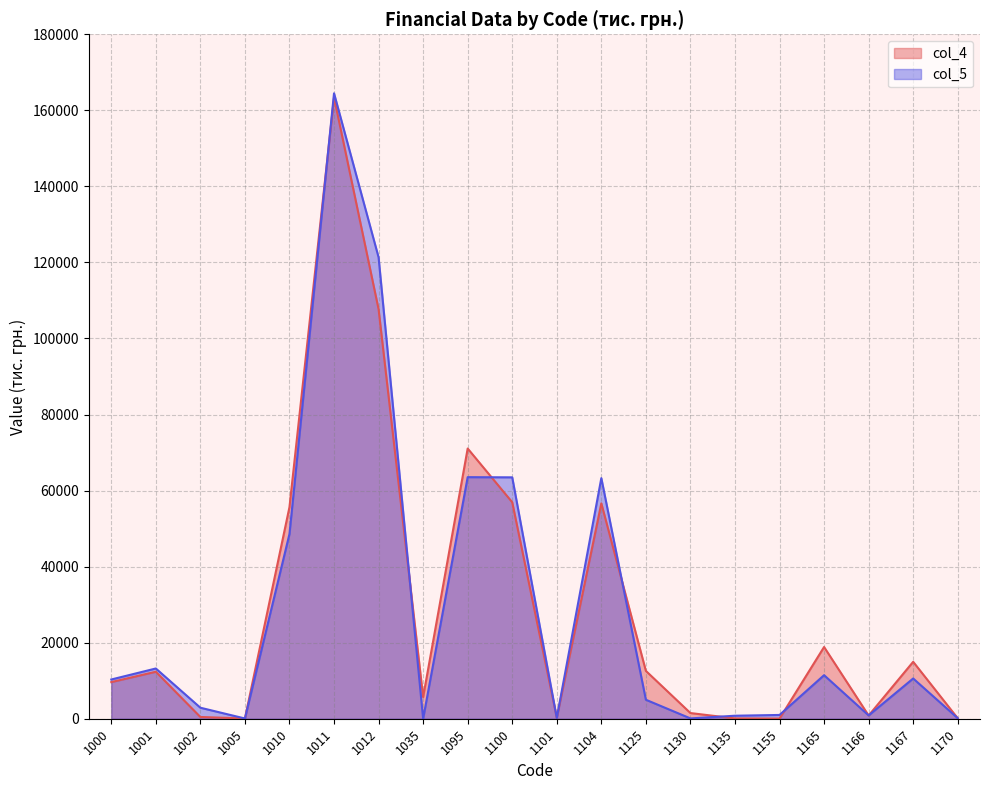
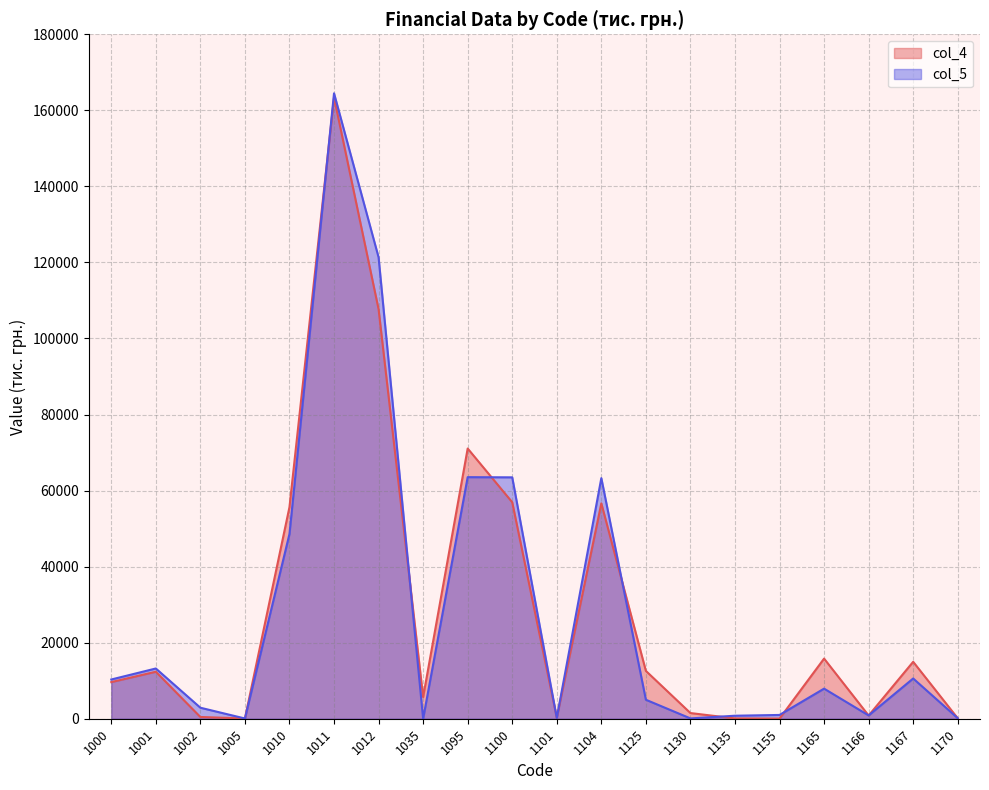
  {
    "col_4": {
      "1000": 10000,
      "1001": 12000,
      "1002": 0,
      "1010": 56000,
      "1011": 163000,
      "1012": 108000,
      "1035": 6000,
      "1095": 71000,
      "1100": 57000,
      "1104": 57000,
      "1125": 13000,
      "1130": 1000,
      "1135": 0,
      "1155": 0,
-     "1165": 19000,
+     "1165": 16000,
      "1167": 15000
    },
    "col_5": {
      "1000": 10000,
      "1001": 13000,
      "1002": 3000,
      "1010": 49000,
      "1011": 164000,
      "1012": 121000,
      "1035": 0,
      "1095": 64000,
      "1100": 63000,
      "1104": 63000,
      "1125": 5000,
      "1130": 0,
      "1135": 1000,
      "1155": 1000,
-     "1165": 11000,
+     "1165": 8000,
      "1167": 11000
    }
  }
